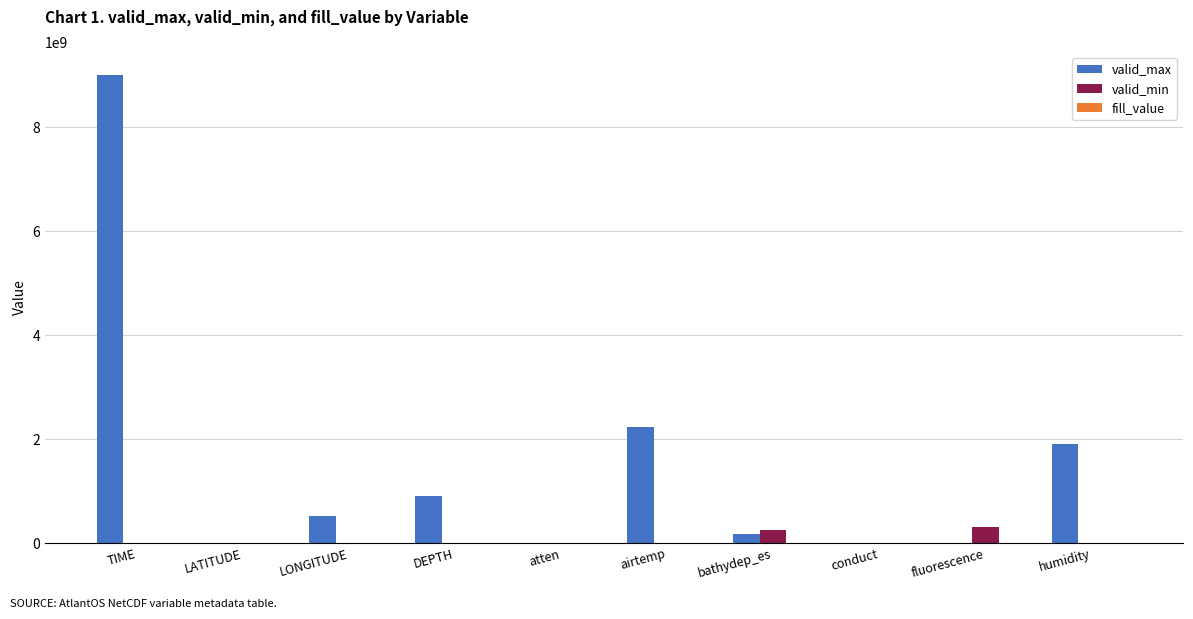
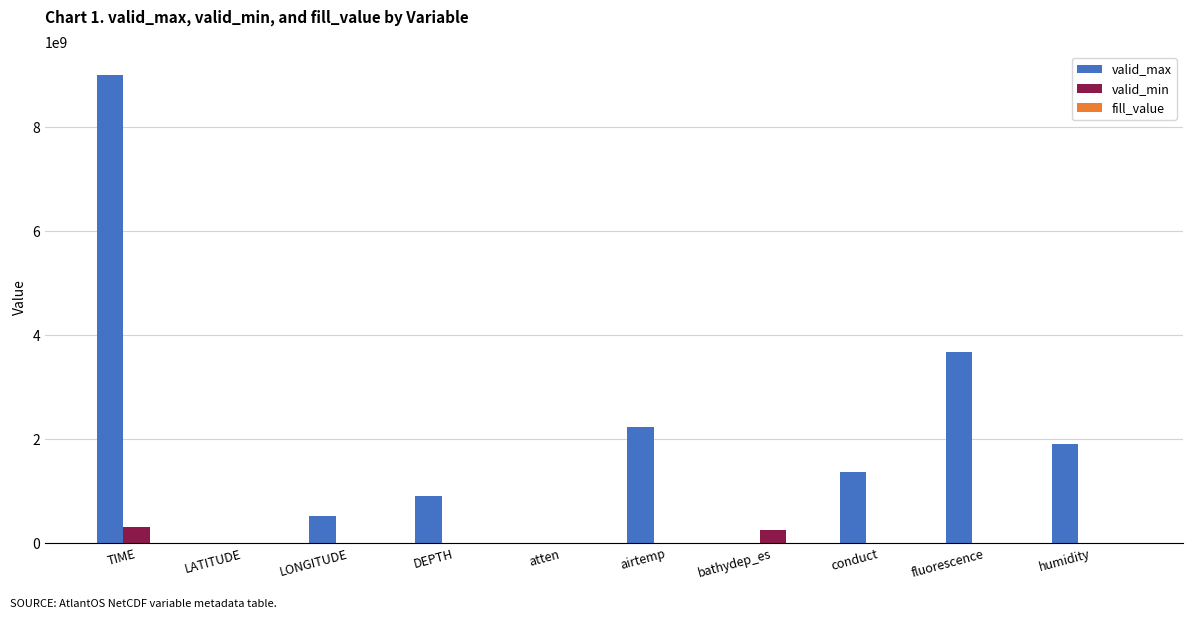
  {
    "valid_max": {
      "TIME": 9000000000,
      "LONGITUDE": 500000000,
      "DEPTH": 900000000,
      "airtemp": 2200000000,
-     "bathydep_es": 200000000,
-     "conduct": 0,
-     "fluorescence": 0,
+     "bathydep_es": 0,
+     "conduct": 1400000000,
+     "fluorescence": 3700000000,
      "humidity": 1900000000
    },
    "valid_min": {
-     "TIME": 0,
+     "TIME": 300000000,
      "DEPTH": 0,
      "atten": 0,
      "bathydep_es": 300000000,
      "conduct": 0,
-     "fluorescence": 300000000,
+     "fluorescence": 0,
      "humidity": 0
    }
  }
